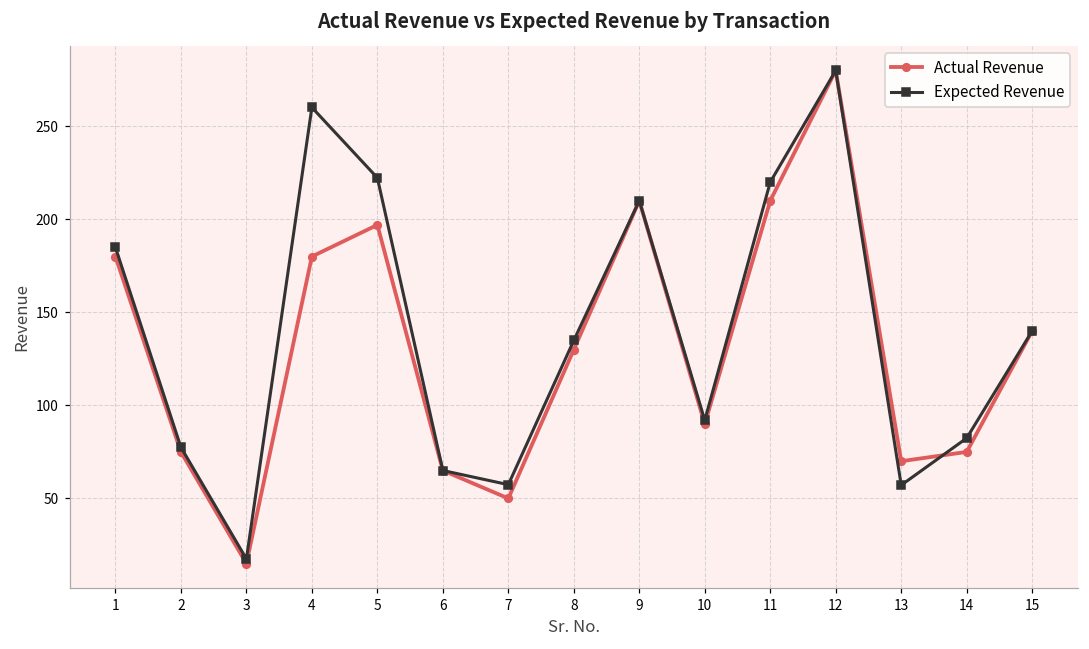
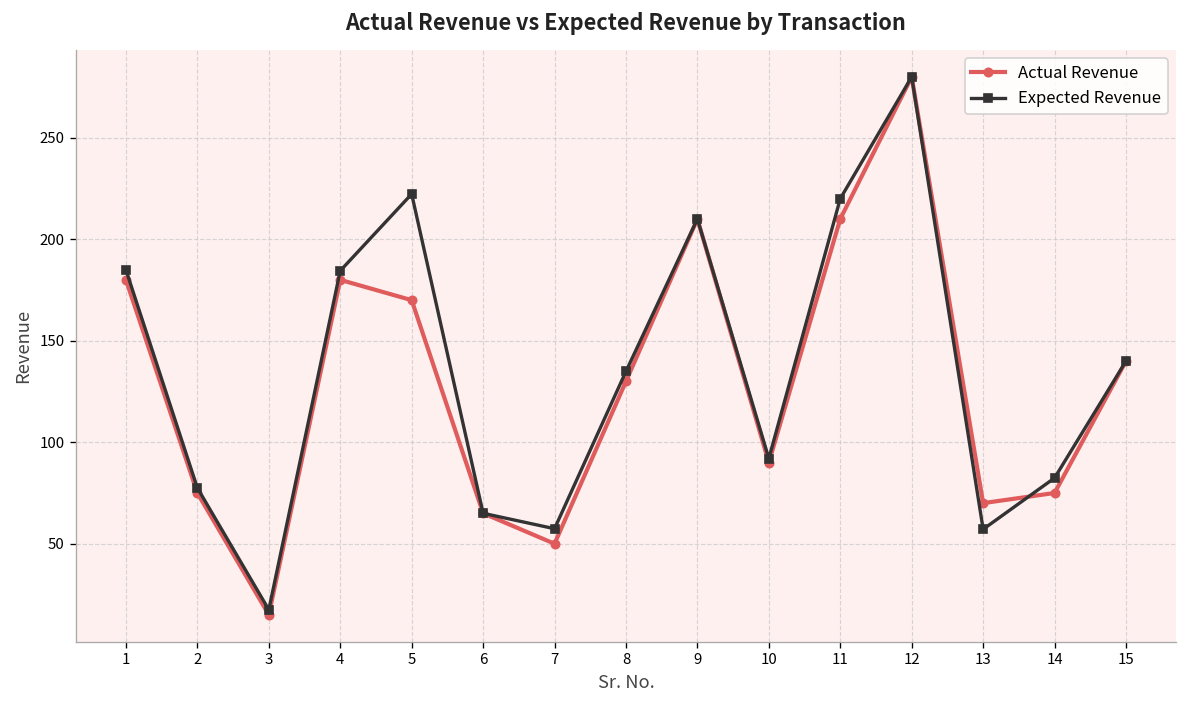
  {
    "Actual Revenue": {
      "1": 180,
      "2": 75,
      "3": 15,
      "4": 180,
-     "5": 197,
+     "5": 170,
      "7": 50,
      "8": 130,
      "10": 90,
      "11": 210,
      "13": 70,
      "14": 75
    },
    "Expected Revenue": {
      "1": 185,
      "2": 77,
      "3": 17,
-     "4": 260,
+     "4": 184,
      "5": 222,
      "7": 57,
      "8": 135,
      "10": 92,
      "11": 220,
      "13": 57,
      "14": 82
    }
  }
